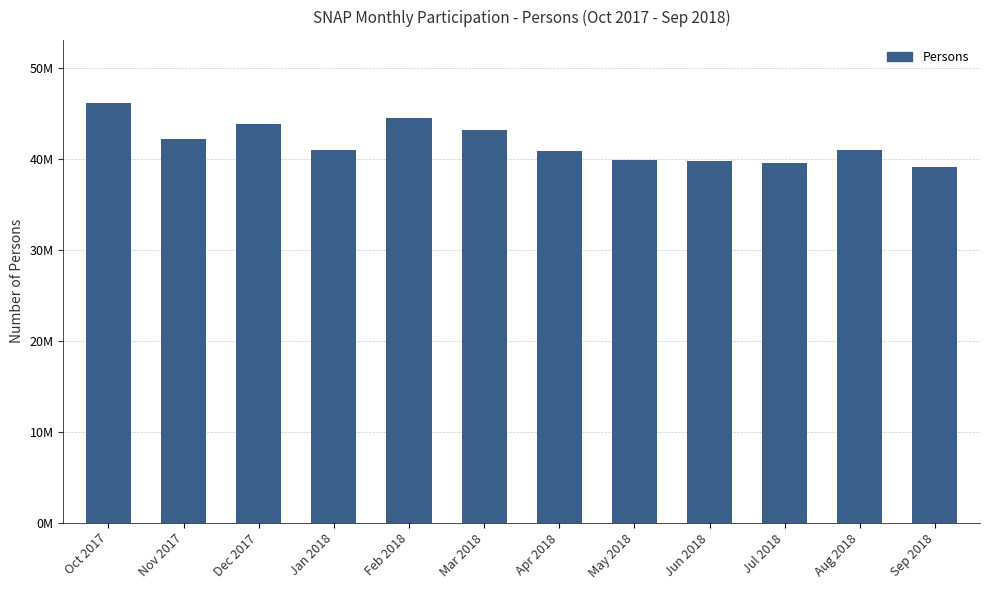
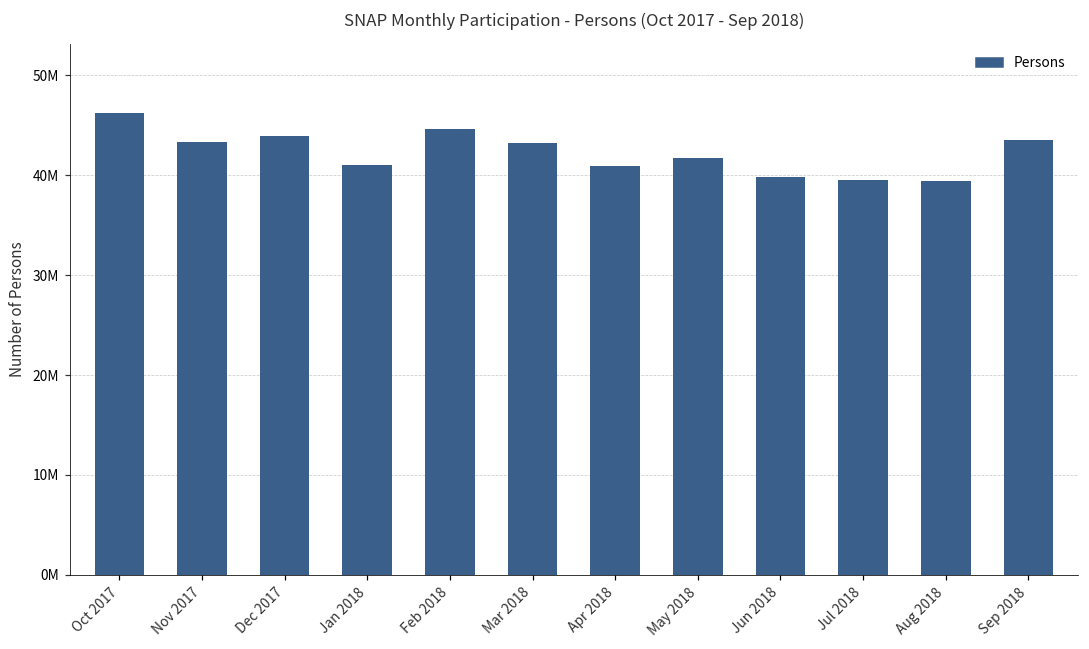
  {
    "Oct 2017": 46000000,
-   "Nov 2017": 42000000,
+   "Nov 2017": 43000000,
    "Dec 2017": 44000000,
    "Jan 2018": 41000000,
    "Feb 2018": 45000000,
    "Mar 2018": 43000000,
    "Apr 2018": 41000000,
-   "May 2018": 40000000,
+   "May 2018": 42000000,
    "Jun 2018": 40000000,
    "Jul 2018": 40000000,
-   "Aug 2018": 41000000,
-   "Sep 2018": 39000000
+   "Aug 2018": 39000000,
+   "Sep 2018": 44000000
  }
